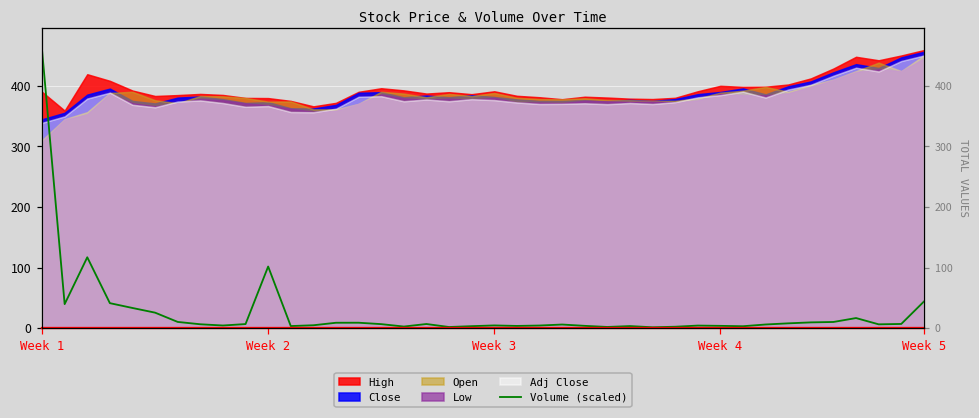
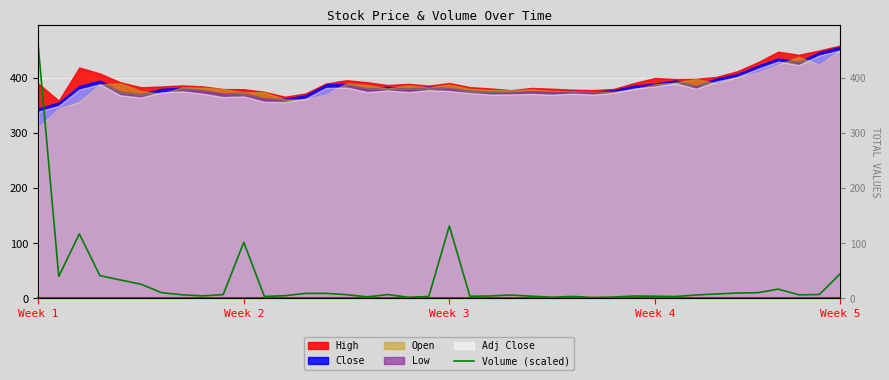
  {
    "Volume (scaled)": {
      "Week 1": 460,
      "Week 2": 100,
-     "Week 3": 0,
+     "Week 3": 130,
      "Week 4": 0,
      "Week 5": 40
    },
    "High": {
      "Week 1": 390,
      "Week 2": 380,
      "Week 4": 400
    },
    "Close": {
      "Week 1": 340
    },
    "Low": {
      "Week 5": 440
    },
    "Adj Close": {
      "Week 1": 340
    }
  }
